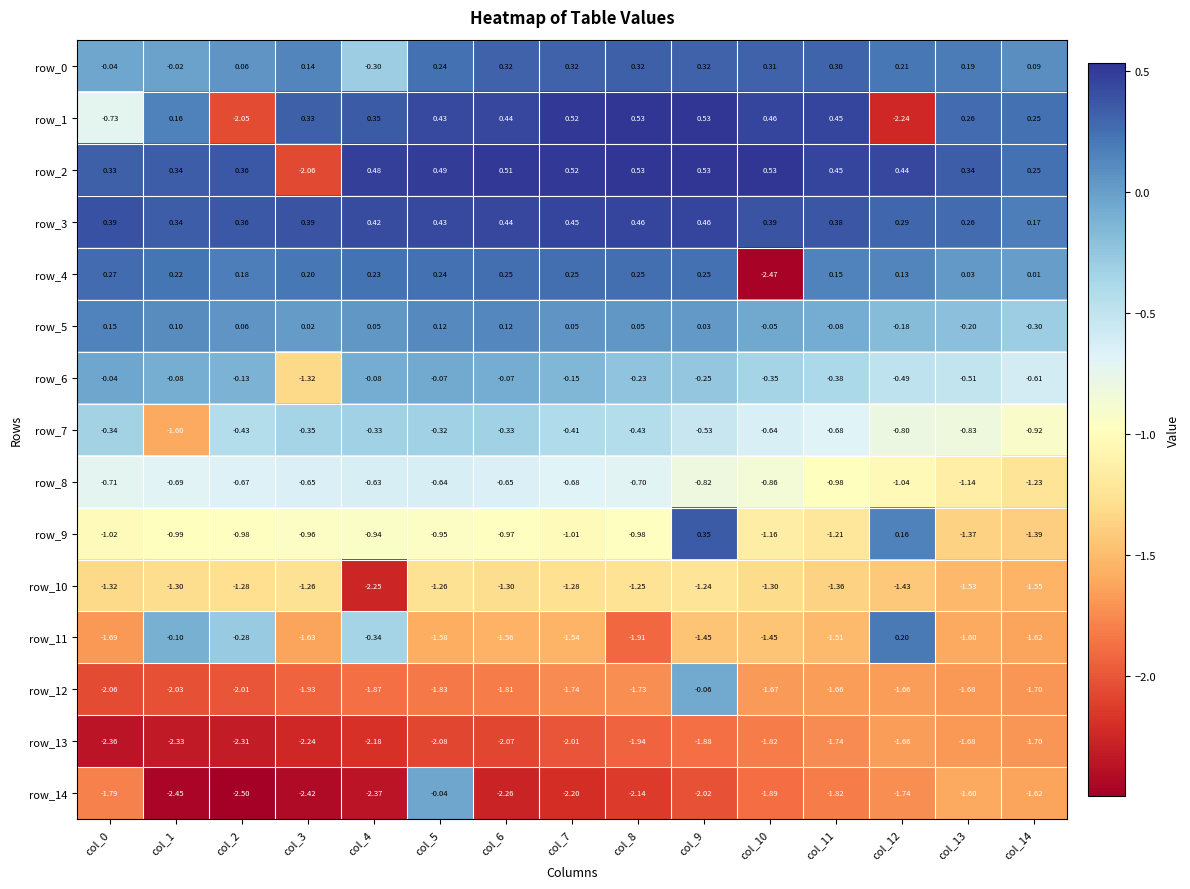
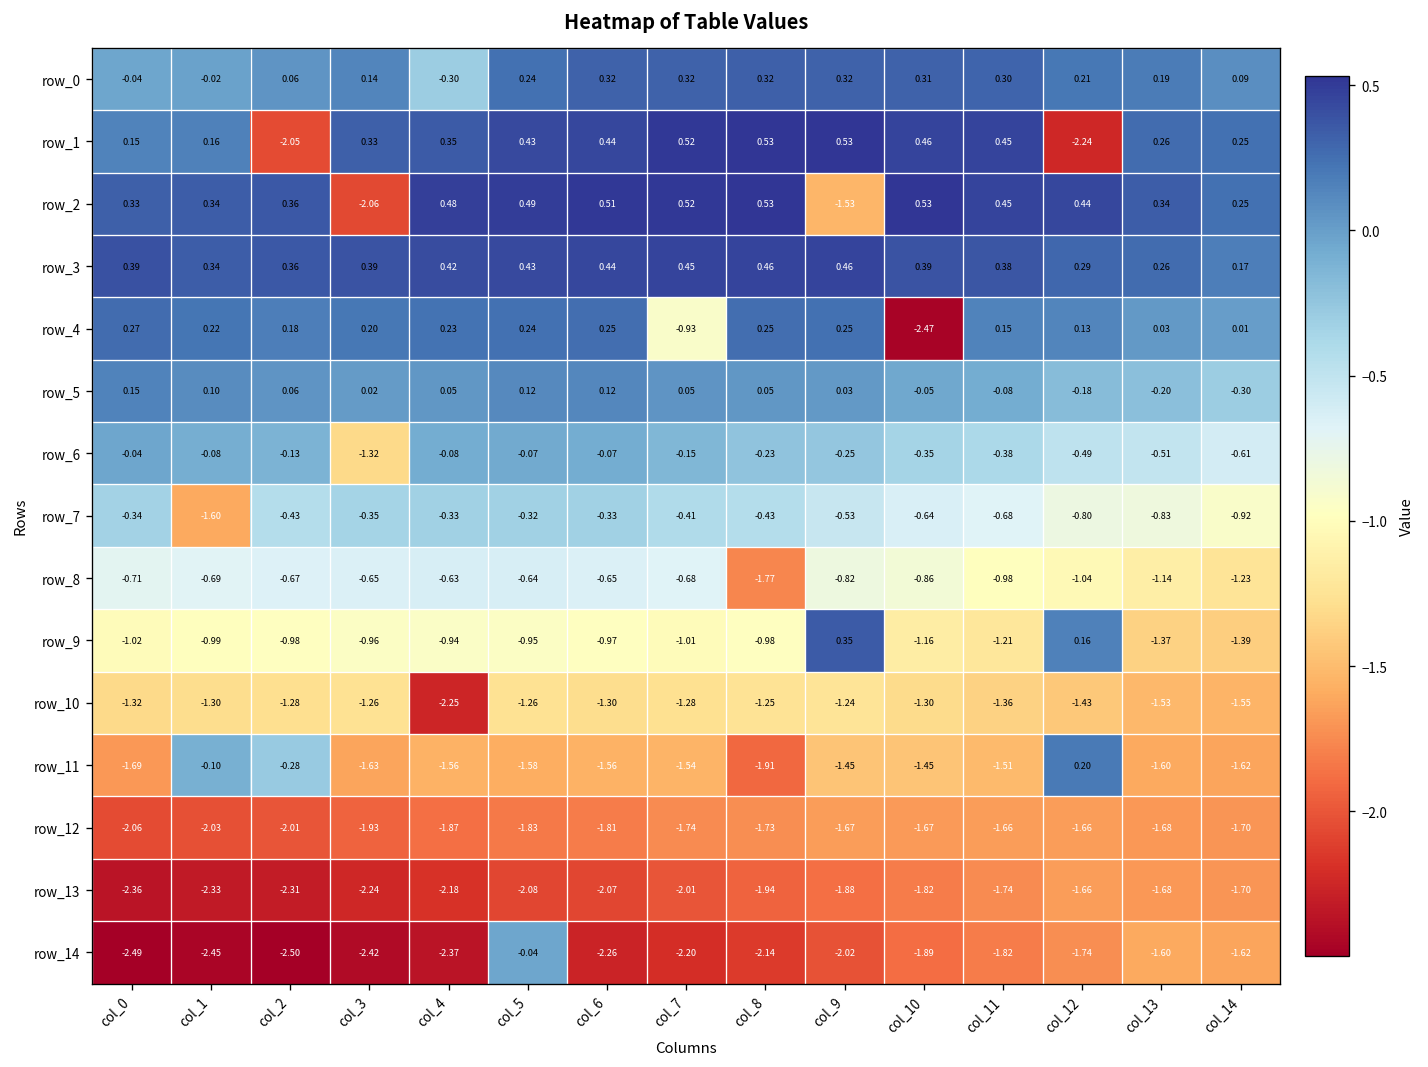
  {
    "row_1": {
-     "col_0": -0.73,
+     "col_0": 0.15,
      "col_1": 0.16,
      "col_2": -2.05,
      "col_3": 0.33,
      "col_4": 0.35,
      "col_5": 0.43,
      "col_6": 0.44,
      "col_7": 0.52,
      "col_8": 0.53,
      "col_9": 0.53,
      "col_10": 0.46,
      "col_11": 0.45,
      "col_12": -2.24,
      "col_13": 0.26,
      "col_14": 0.25
    },
    "row_2": {
      "col_0": 0.33,
      "col_1": 0.34,
      "col_2": 0.36,
      "col_3": -2.06,
      "col_4": 0.48,
      "col_5": 0.49,
      "col_6": 0.51,
      "col_7": 0.52,
      "col_8": 0.53,
-     "col_9": 0.53,
+     "col_9": -1.53,
      "col_10": 0.53,
      "col_11": 0.45,
      "col_12": 0.44,
      "col_13": 0.34,
      "col_14": 0.25
    },
    "row_4": {
      "col_0": 0.27,
      "col_1": 0.22,
      "col_2": 0.18,
      "col_3": 0.20,
      "col_4": 0.23,
      "col_5": 0.24,
      "col_6": 0.25,
-     "col_7": 0.25,
+     "col_7": -0.93,
      "col_8": 0.25,
      "col_9": 0.25,
      "col_10": -2.47,
      "col_11": 0.15,
      "col_12": 0.13,
      "col_13": 0.03,
      "col_14": 0.01
    },
    "row_8": {
      "col_0": -0.71,
      "col_1": -0.69,
      "col_2": -0.67,
      "col_3": -0.65,
      "col_4": -0.63,
      "col_5": -0.64,
      "col_6": -0.65,
      "col_7": -0.68,
-     "col_8": -0.70,
+     "col_8": -1.77,
      "col_9": -0.82,
      "col_10": -0.86,
      "col_11": -0.98,
      "col_12": -1.04,
      "col_13": -1.14,
      "col_14": -1.23
    },
    "row_11": {
      "col_0": -1.69,
      "col_1": -0.10,
      "col_2": -0.28,
      "col_3": -1.63,
-     "col_4": -0.34,
+     "col_4": -1.56,
      "col_5": -1.58,
      "col_6": -1.56,
      "col_7": -1.54,
      "col_8": -1.91,
      "col_9": -1.45,
      "col_10": -1.45,
      "col_11": -1.51,
      "col_12": 0.20,
      "col_13": -1.60,
      "col_14": -1.62
    },
    "row_12": {
      "col_0": -2.06,
      "col_1": -2.03,
      "col_2": -2.01,
      "col_3": -1.93,
      "col_4": -1.87,
      "col_5": -1.83,
      "col_6": -1.81,
      "col_7": -1.74,
      "col_8": -1.73,
-     "col_9": -0.06,
+     "col_9": -1.67,
      "col_10": -1.67,
      "col_11": -1.66,
      "col_12": -1.66,
      "col_13": -1.68,
      "col_14": -1.70
    },
    "row_14": {
-     "col_0": -1.79,
+     "col_0": -2.49,
      "col_1": -2.45,
      "col_2": -2.50,
      "col_3": -2.42,
      "col_4": -2.37,
      "col_5": -0.04,
      "col_6": -2.26,
      "col_7": -2.20,
      "col_8": -2.14,
      "col_9": -2.02,
      "col_10": -1.89,
      "col_11": -1.82,
      "col_12": -1.74,
      "col_13": -1.60,
      "col_14": -1.62
    }
  }
